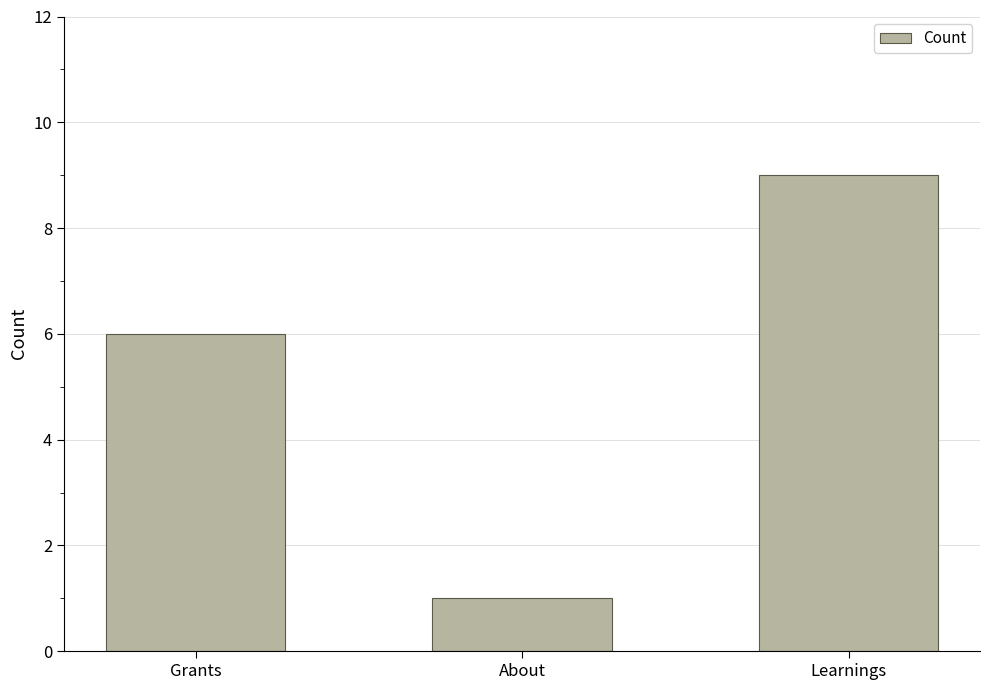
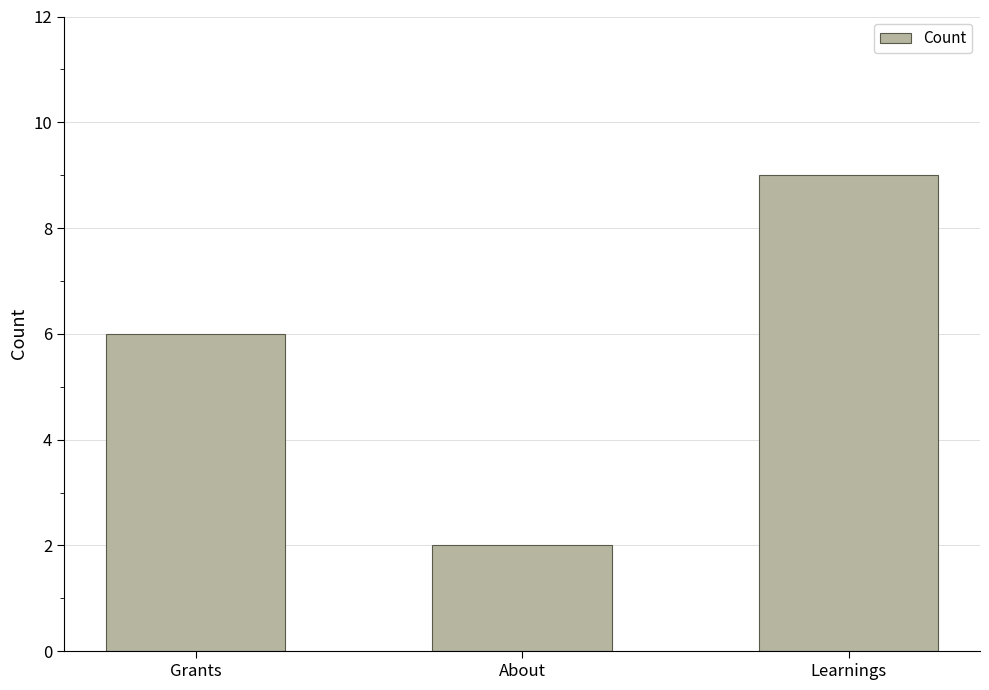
  {
    "Grants": 6,
-   "About": 1,
+   "About": 2,
    "Learnings": 9
  }
